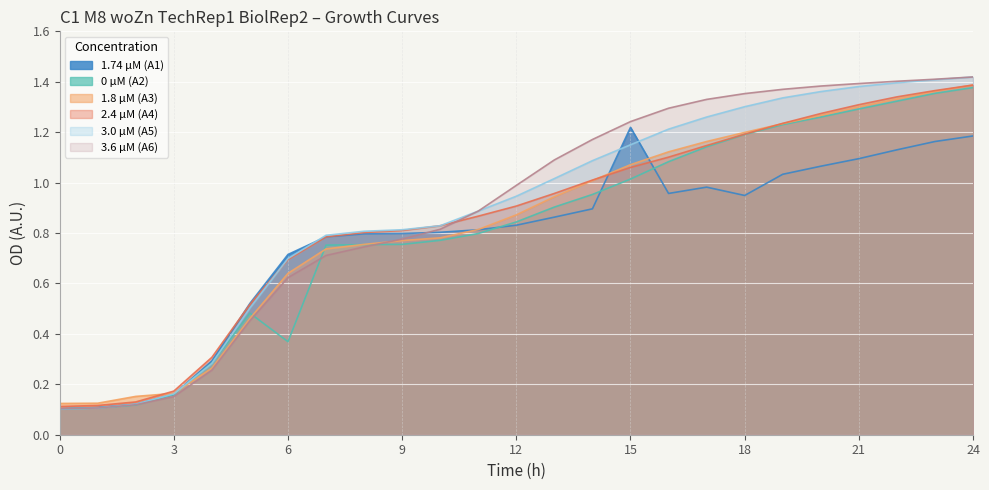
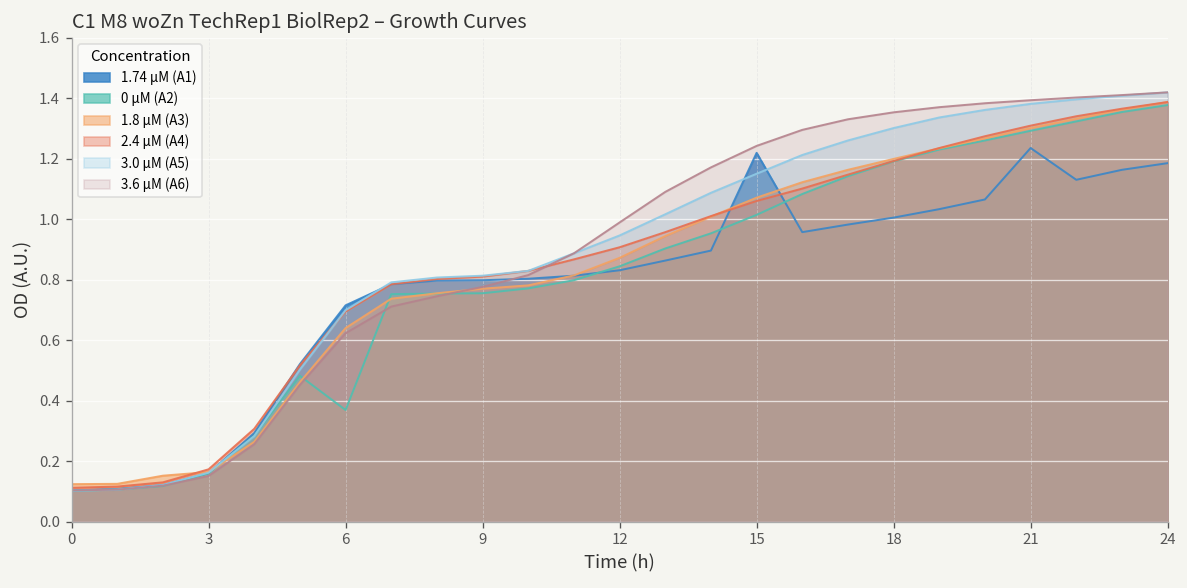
  {
    "1.74 µM (A1)": {
      "6": 0.72,
      "9": 0.80,
      "12": 0.83,
      "15": 1.22,
-     "18": 0.95,
-     "21": 1.10,
+     "18": 1.01,
+     "21": 1.24,
      "24": 1.19
    },
    "0 µM (A2)": {
      "6": 0.37,
      "9": 0.76,
      "12": 0.84,
      "15": 1.01,
      "24": 1.38
    }
  }
